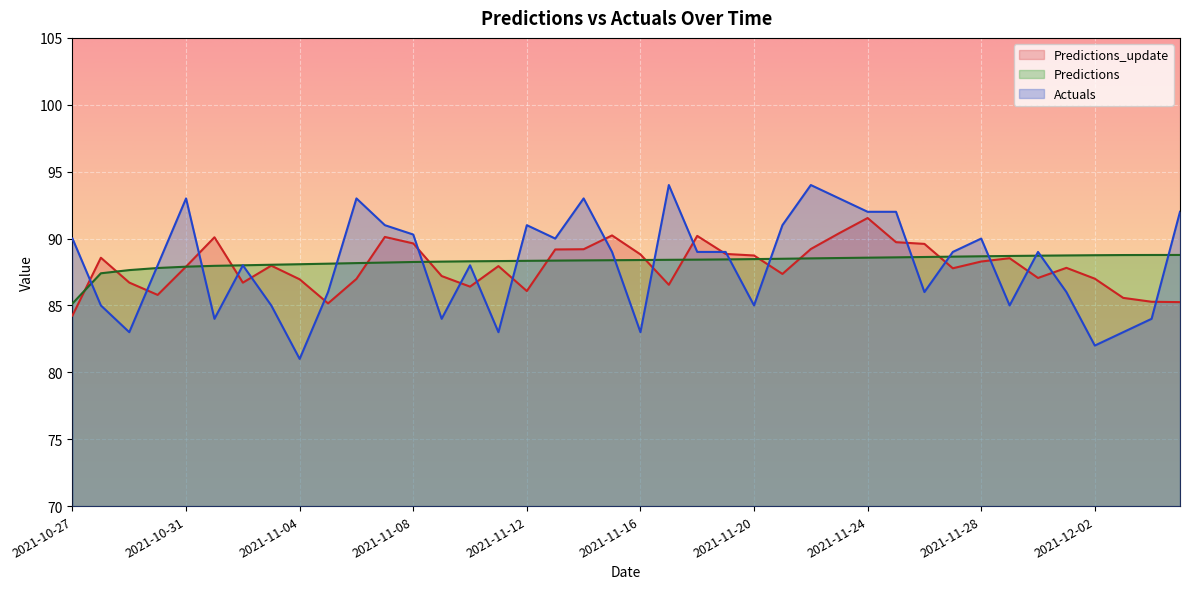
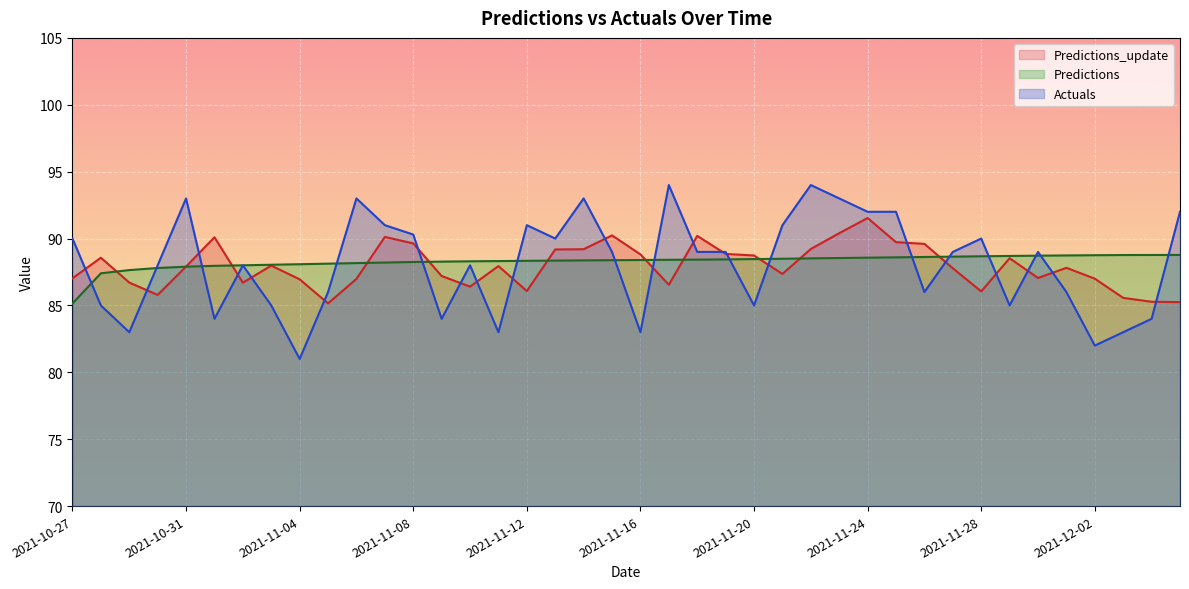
  {
    "Predictions_update": {
-     "2021-10-27": 84.2,
+     "2021-10-27": 87.0,
      "2021-11-04": 87.0,
      "2021-11-08": 89.6,
      "2021-11-12": 86.1,
      "2021-11-16": 88.8,
      "2021-11-20": 88.7,
      "2021-11-24": 91.5,
-     "2021-11-28": 88.3,
+     "2021-11-28": 86.0,
      "2021-12-02": 87.0
    },
    "Predictions": {
      "2021-10-27": 85.1,
      "2021-11-04": 88.1,
      "2021-11-08": 88.2,
      "2021-11-12": 88.3,
      "2021-11-16": 88.4,
      "2021-11-20": 88.5,
      "2021-11-24": 88.6,
      "2021-11-28": 88.7,
      "2021-12-02": 88.8
    },
    "Actuals": {
      "2021-10-27": 90.0,
      "2021-10-31": 93.0,
      "2021-11-04": 81.0,
      "2021-11-08": 90.3,
      "2021-11-12": 91.0,
      "2021-11-16": 83.0,
      "2021-11-20": 85.0,
      "2021-11-24": 92.0,
      "2021-11-28": 90.0,
      "2021-12-02": 82.0
    }
  }
